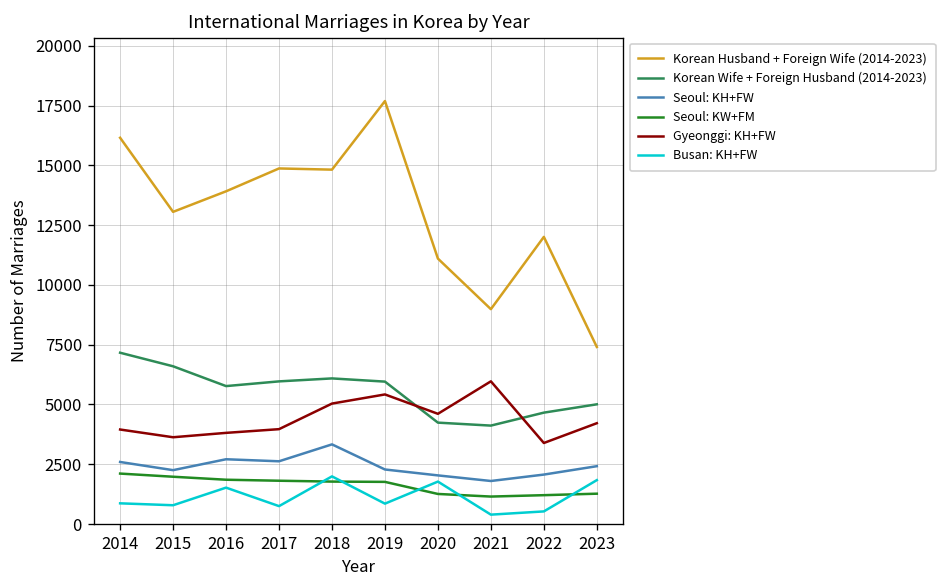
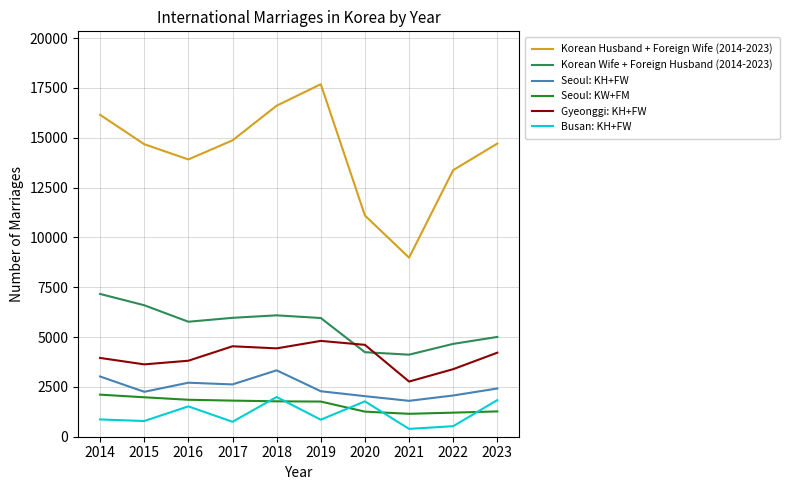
  {
    "Korean Husband + Foreign Wife (2014-2023)": {
      "2014": 16200,
-     "2015": 13100,
+     "2015": 14700,
      "2016": 13900,
      "2017": 14900,
-     "2018": 14800,
+     "2018": 16600,
      "2019": 17700,
      "2020": 11100,
      "2021": 9000,
-     "2022": 12000,
-     "2023": 7400
+     "2022": 13400,
+     "2023": 14700
    },
    "Seoul: KH+FW": {
-     "2014": 2600,
+     "2014": 3000,
      "2015": 2300,
      "2016": 2700,
      "2017": 2600,
      "2018": 3300,
      "2019": 2300,
      "2020": 2000,
      "2021": 1800,
      "2022": 2100,
      "2023": 2400
    },
    "Gyeonggi: KH+FW": {
      "2014": 4000,
      "2015": 3600,
      "2016": 3800,
-     "2017": 4000,
-     "2018": 5000,
-     "2019": 5400,
+     "2017": 4500,
+     "2018": 4400,
+     "2019": 4800,
      "2020": 4600,
-     "2021": 6000,
+     "2021": 2800,
      "2022": 3400,
      "2023": 4200
    },
    "Busan: KH+FW": {
      "2014": 900,
      "2015": 800,
      "2016": 1500,
      "2017": 800,
      "2018": 2000,
      "2019": 900,
      "2020": 1800,
      "2021": 400,
      "2022": 500,
      "2023": 1800
    }
  }
